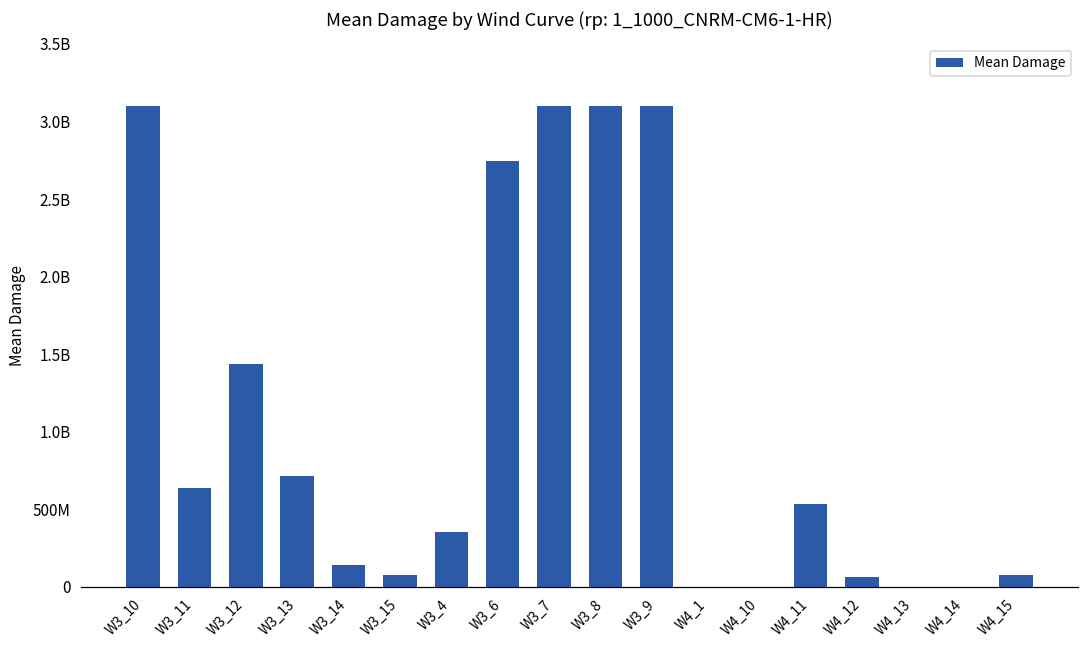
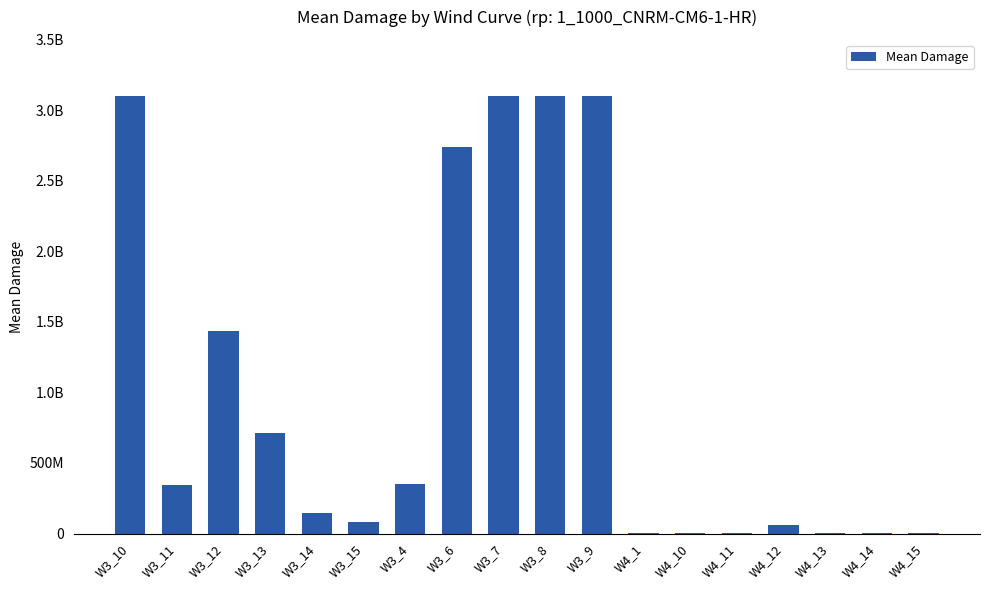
  {
    "W3_10": 3100000000,
-   "W3_11": 640000000,
+   "W3_11": 340000000,
    "W3_12": 1430000000,
    "W3_13": 710000000,
    "W3_14": 140000000,
    "W3_15": 80000000,
    "W3_4": 350000000,
    "W3_6": 2740000000,
    "W3_7": 3100000000,
    "W3_8": 3100000000,
    "W3_9": 3100000000,
-   "W4_11": 540000000,
+   "W4_11": 0,
    "W4_12": 60000000,
-   "W4_15": 80000000
+   "W4_15": 0
  }
